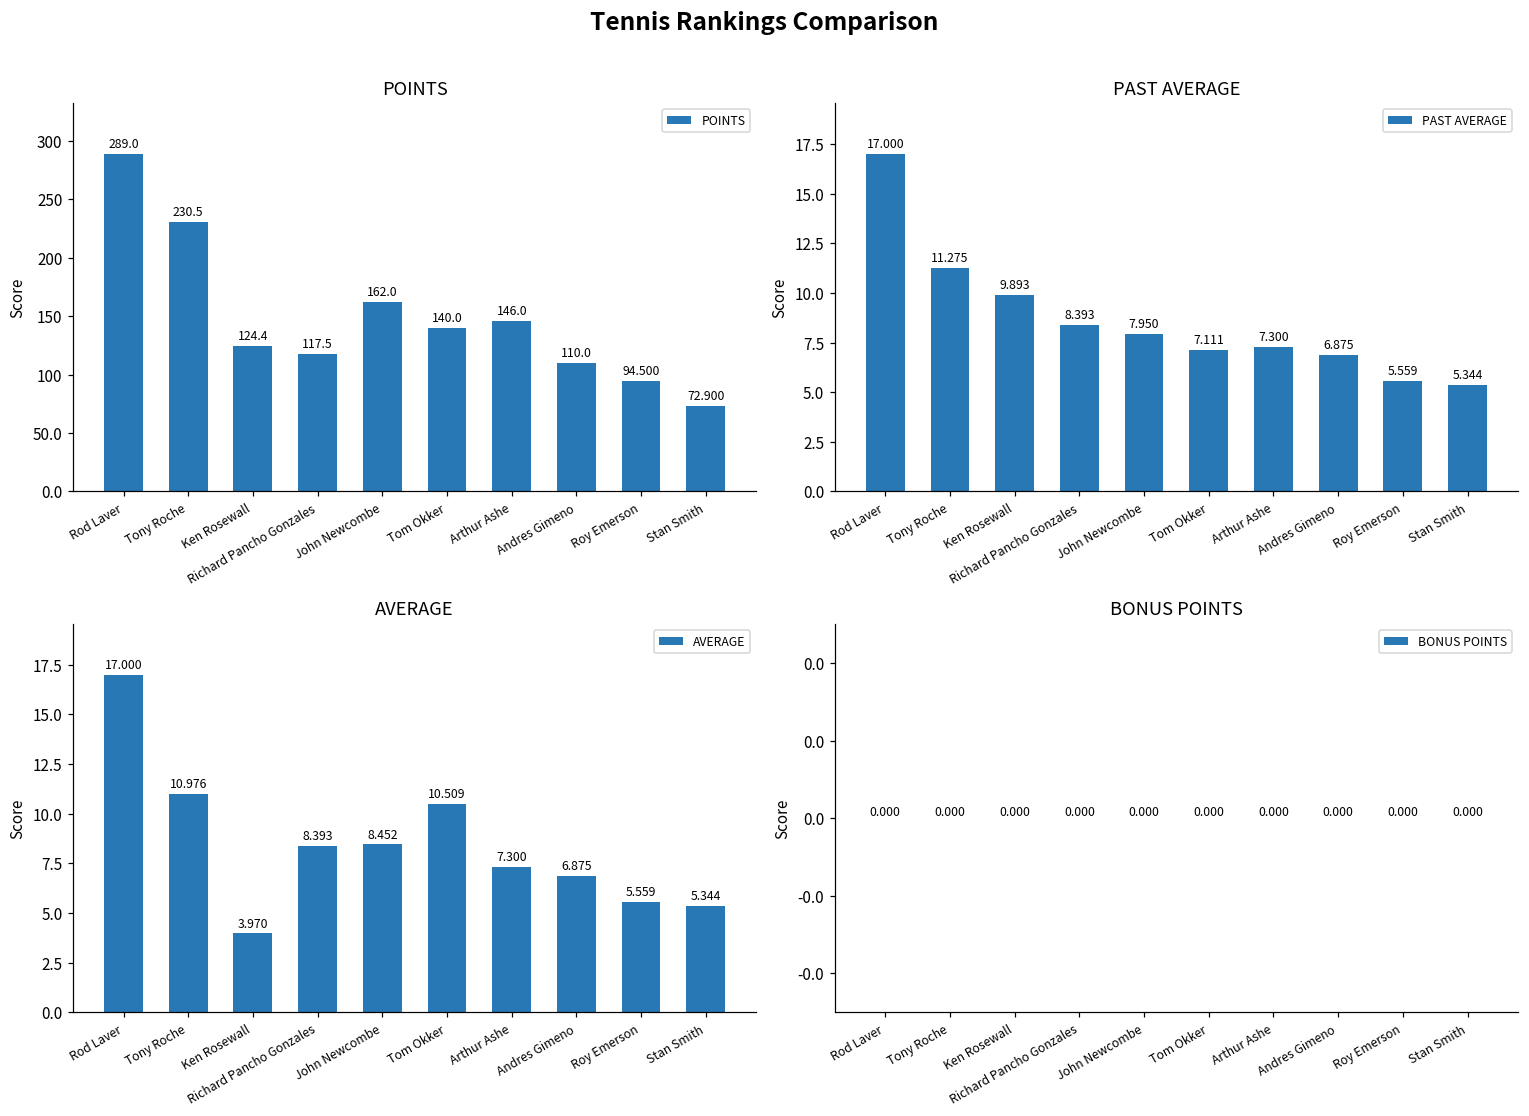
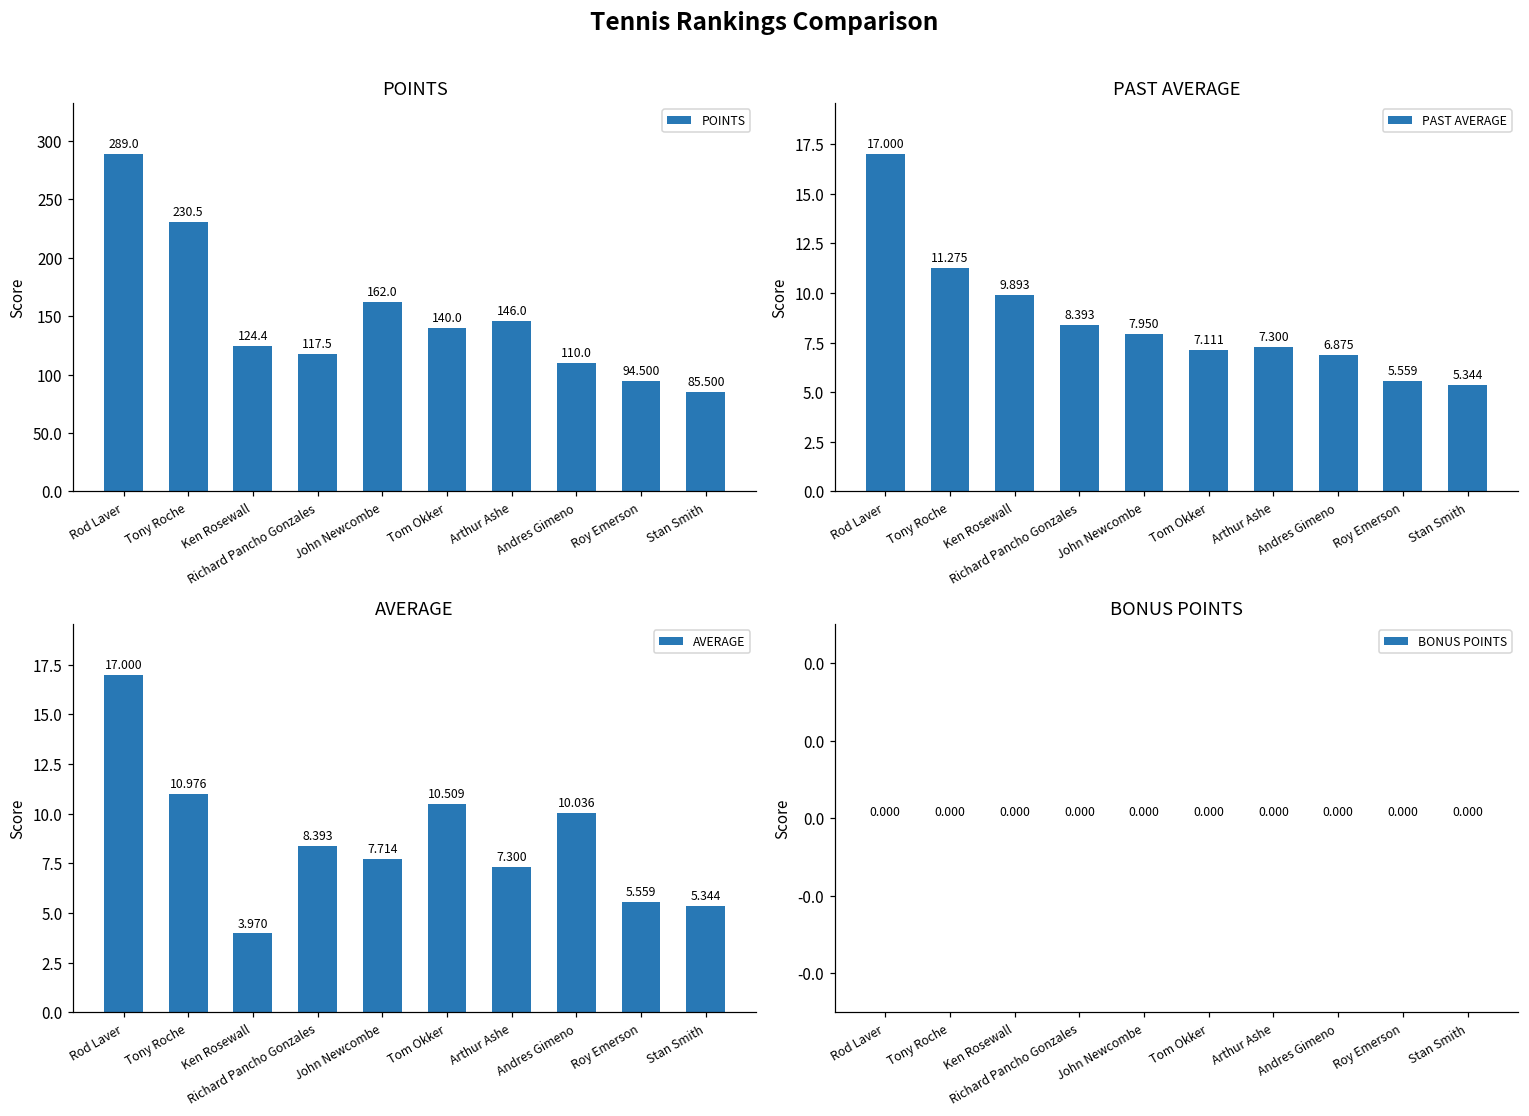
  {
    "POINTS": {
      "Rod Laver": 289.0,
      "Tony Roche": 230.5,
      "Ken Rosewall": 124.4,
      "Richard Pancho Gonzales": 117.5,
      "John Newcombe": 162.0,
      "Tom Okker": 140.0,
      "Arthur Ashe": 146.0,
      "Andres Gimeno": 110.0,
      "Roy Emerson": 94.500,
-     "Stan Smith": 72.900
+     "Stan Smith": 85.500
    },
    "PAST AVERAGE": {
      "Rod Laver": 17.000,
      "Tony Roche": 11.275,
      "Ken Rosewall": 9.893,
      "Richard Pancho Gonzales": 8.393,
      "John Newcombe": 7.950,
      "Tom Okker": 7.111,
      "Arthur Ashe": 7.300,
      "Andres Gimeno": 6.875,
      "Roy Emerson": 5.559,
      "Stan Smith": 5.344
    },
    "AVERAGE": {
      "Rod Laver": 17.000,
      "Tony Roche": 10.976,
      "Ken Rosewall": 3.970,
      "Richard Pancho Gonzales": 8.393,
-     "John Newcombe": 8.452,
+     "John Newcombe": 7.714,
      "Tom Okker": 10.509,
      "Arthur Ashe": 7.300,
-     "Andres Gimeno": 6.875,
+     "Andres Gimeno": 10.036,
      "Roy Emerson": 5.559,
      "Stan Smith": 5.344
    },
    "BONUS POINTS": {
      "Rod Laver": 0.000,
      "Tony Roche": 0.000,
      "Ken Rosewall": 0.000,
      "Richard Pancho Gonzales": 0.000,
      "John Newcombe": 0.000,
      "Tom Okker": 0.000,
      "Arthur Ashe": 0.000,
      "Andres Gimeno": 0.000,
      "Roy Emerson": 0.000,
      "Stan Smith": 0.000
    }
  }
